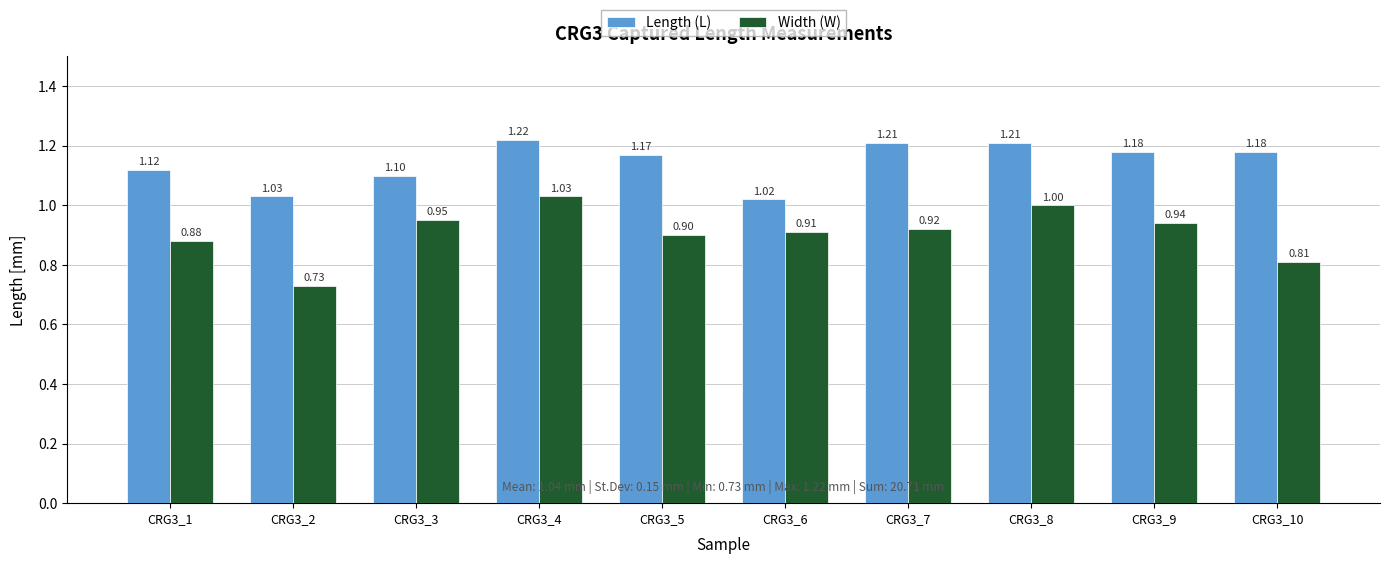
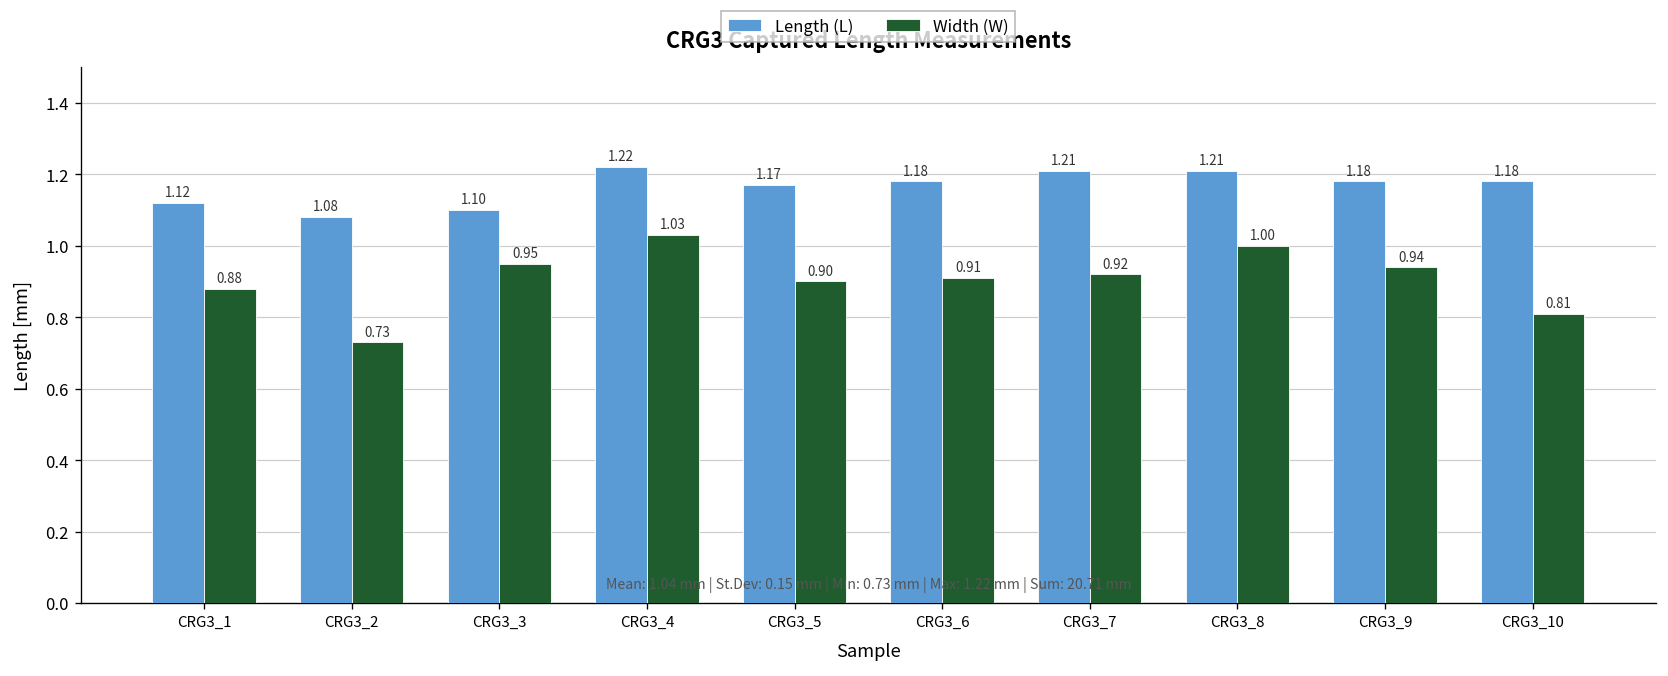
  {
    "Length (L)": {
      "CRG3_1": 1.12,
-     "CRG3_2": 1.03,
+     "CRG3_2": 1.08,
      "CRG3_3": 1.10,
      "CRG3_4": 1.22,
      "CRG3_5": 1.17,
-     "CRG3_6": 1.02,
+     "CRG3_6": 1.18,
      "CRG3_7": 1.21,
      "CRG3_8": 1.21,
      "CRG3_9": 1.18,
      "CRG3_10": 1.18
    },
    "Width (W)": {
      "CRG3_1": 0.88,
      "CRG3_2": 0.73,
      "CRG3_3": 0.95,
      "CRG3_4": 1.03,
      "CRG3_5": 0.90,
      "CRG3_6": 0.91,
      "CRG3_7": 0.92,
      "CRG3_8": 1.00,
      "CRG3_9": 0.94,
      "CRG3_10": 0.81
    }
  }
